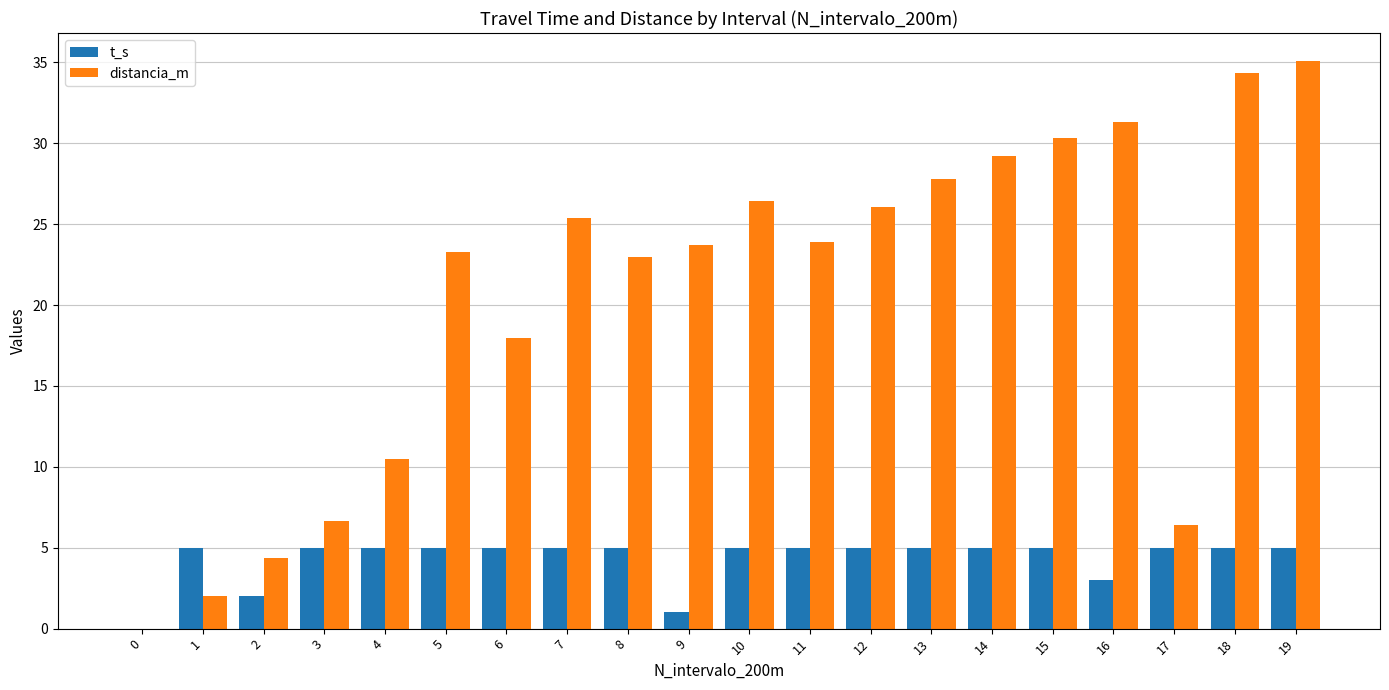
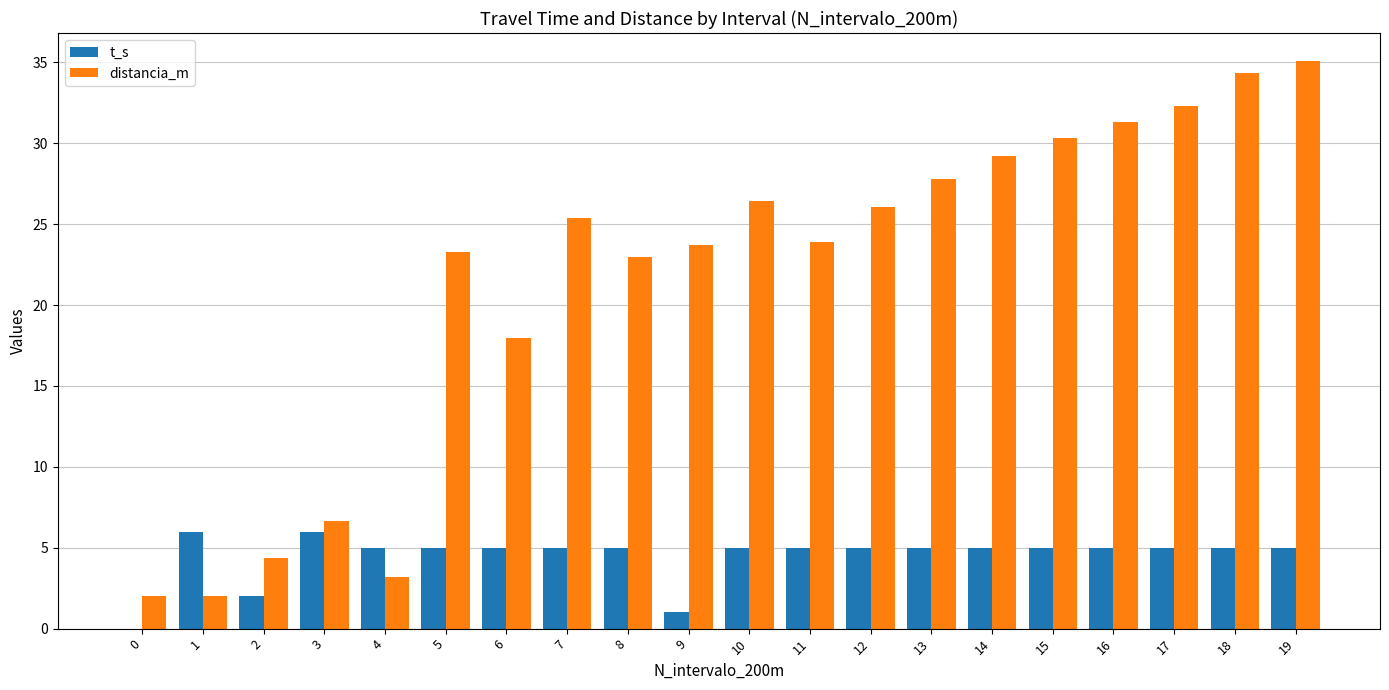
  {
    "t_s": {
      "0": 0,
-     "1": 5,
+     "1": 6,
      "2": 2,
-     "3": 5,
+     "3": 6,
      "4": 5,
      "5": 5,
      "6": 5,
      "7": 5,
      "8": 5,
      "9": 1,
      "10": 5,
      "11": 5,
      "12": 5,
      "13": 5,
      "14": 5,
      "15": 5,
-     "16": 3,
+     "16": 5,
      "17": 5,
      "18": 5,
      "19": 5
    },
    "distancia_m": {
-     "0": 0,
+     "0": 2,
      "1": 2.0,
      "2": 4.3,
      "3": 6.7,
-     "4": 10.5,
+     "4": 3.2,
      "5": 23.3,
      "6": 17.9,
      "7": 25.4,
      "8": 22.9,
      "9": 23.7,
      "10": 26.4,
      "11": 23.9,
      "12": 26.0,
      "13": 27.8,
      "14": 29.2,
      "15": 30.3,
      "16": 31.3,
-     "17": 6.4,
+     "17": 32.3,
      "18": 34.3,
      "19": 35.1
    }
  }
